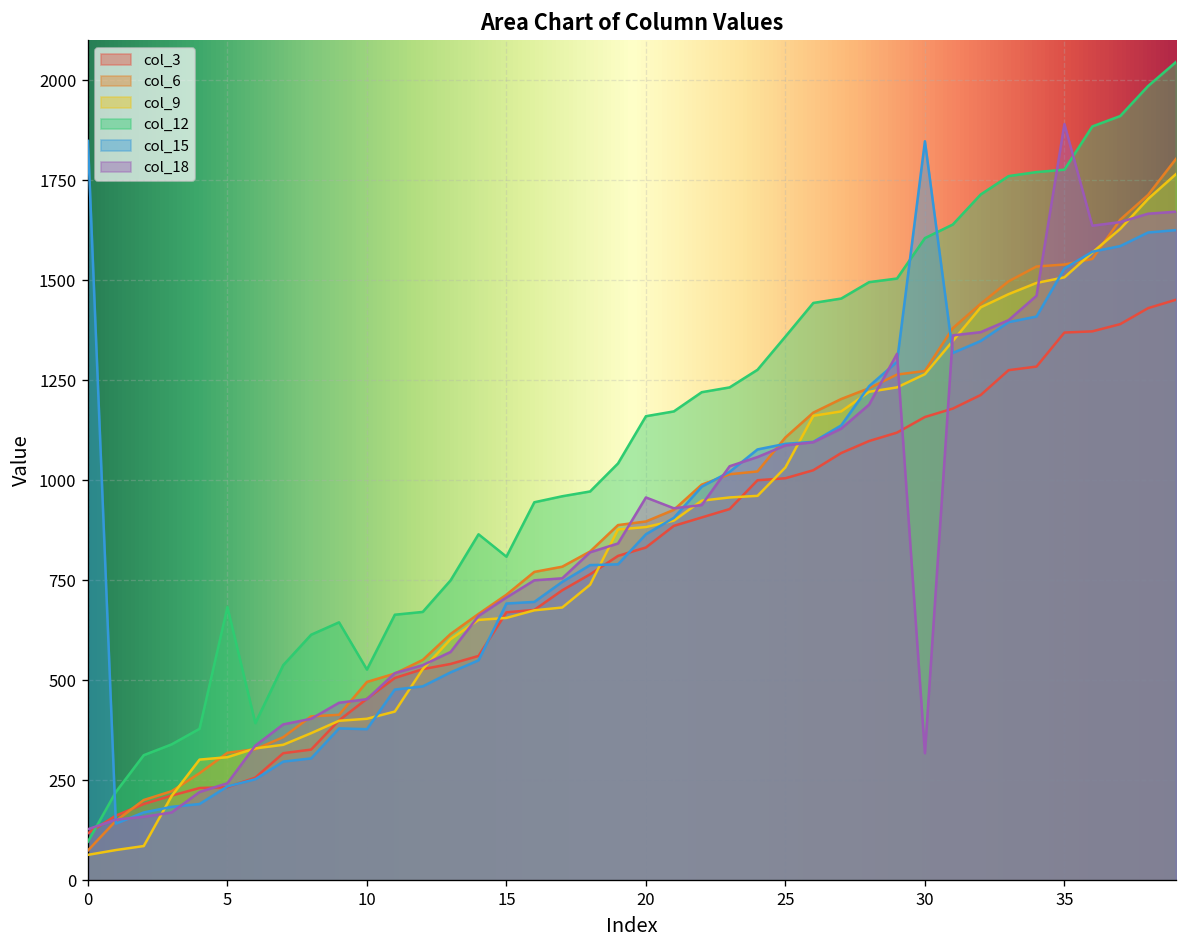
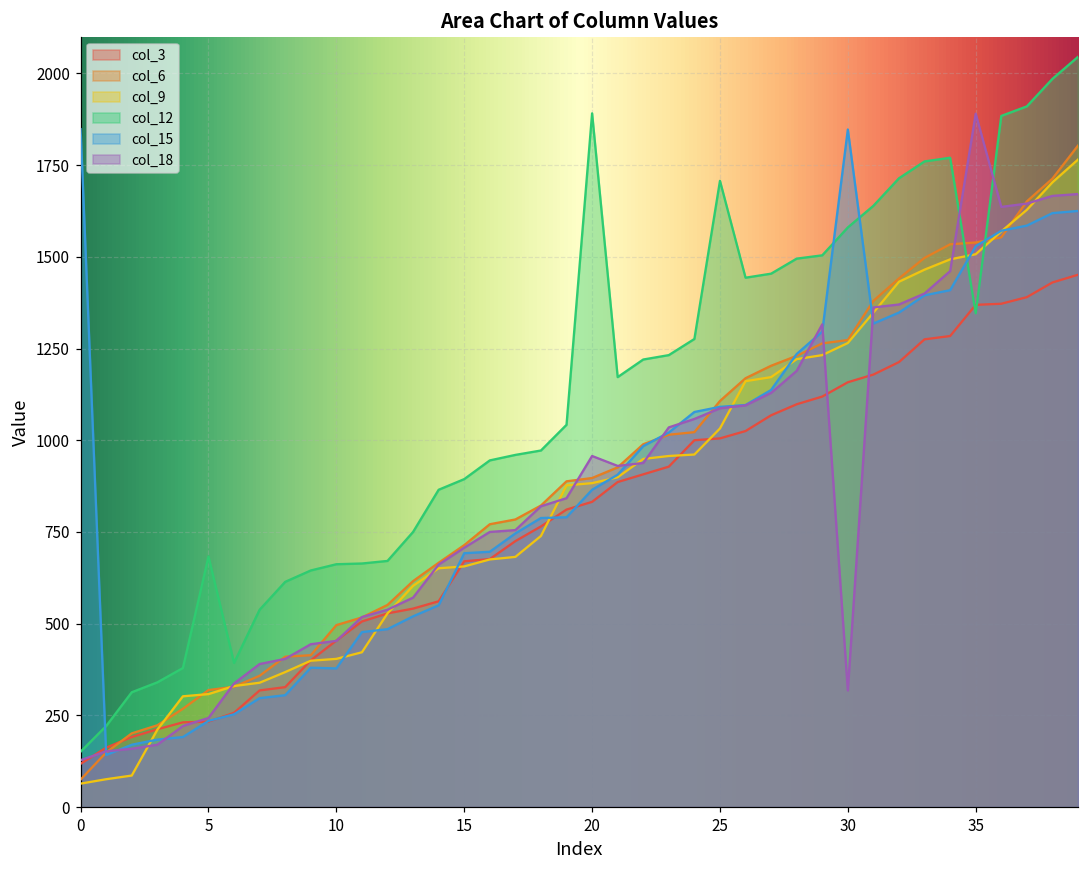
  {
    "col_12": {
-     "0": 100,
+     "0": 150,
      "5": 680,
-     "10": 530,
-     "15": 810,
-     "20": 1160,
-     "25": 1360,
-     "30": 1610,
-     "35": 1780
+     "10": 660,
+     "15": 890,
+     "20": 1890,
+     "25": 1710,
+     "30": 1580,
+     "35": 1350
    },
    "col_15": {
      "0": 1850,
      "10": 380,
      "15": 690,
      "20": 870,
      "30": 1850,
      "35": 1530
    },
    "col_18": {
      "0": 130,
      "5": 240,
      "20": 960,
      "30": 320,
      "35": 1890
    }
  }
